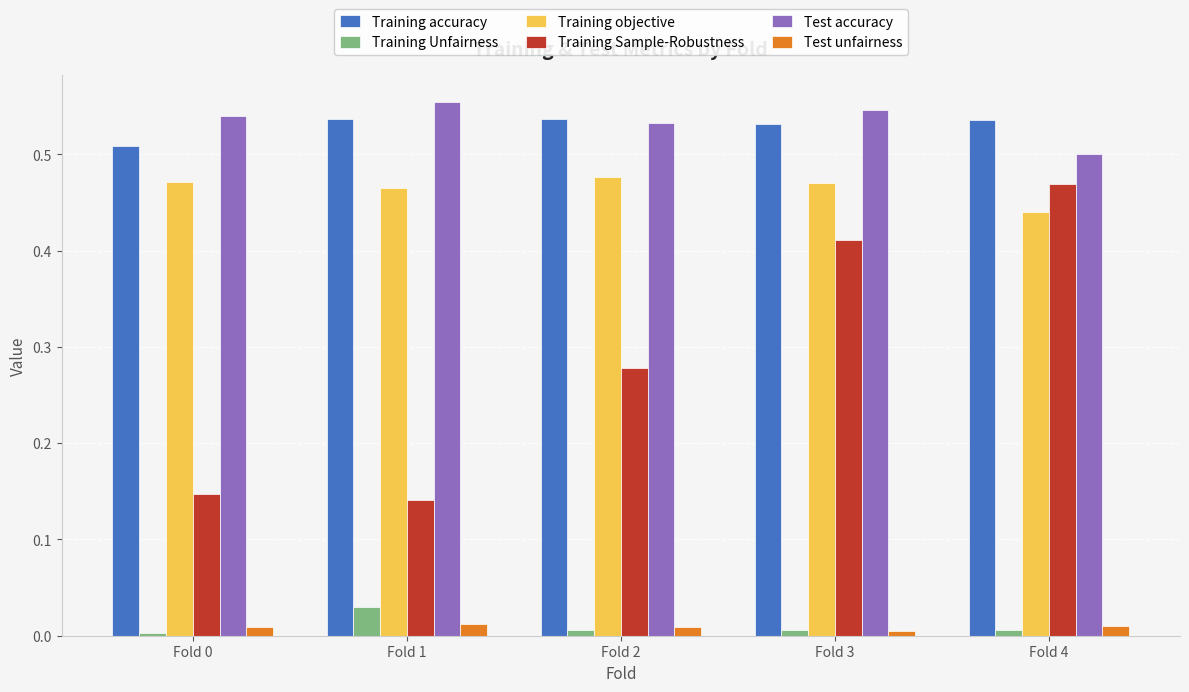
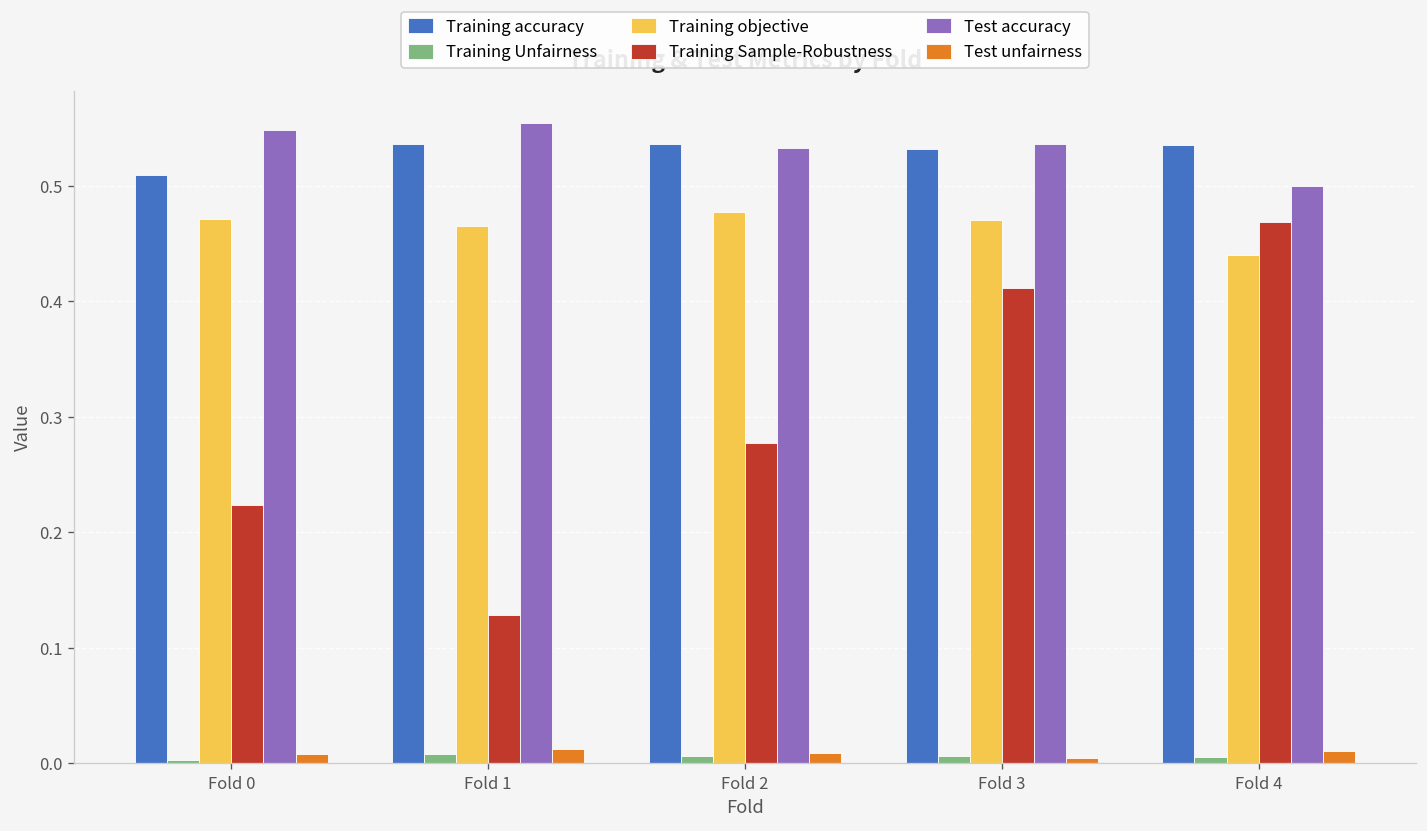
  {
    "Training accuracy": {
      "Fold 0": 0.51,
      "Fold 1": 0.54,
      "Fold 2": 0.54,
      "Fold 3": 0.53,
      "Fold 4": 0.54
    },
    "Training Unfairness": {
      "Fold 0": 0.00,
-     "Fold 1": 0.03,
+     "Fold 1": 0.01,
      "Fold 2": 0.01,
      "Fold 3": 0.01,
      "Fold 4": 0.01
    },
    "Training objective": {
      "Fold 0": 0.47,
      "Fold 1": 0.47,
      "Fold 2": 0.48,
      "Fold 3": 0.47,
      "Fold 4": 0.44
    },
    "Training Sample-Robustness": {
-     "Fold 0": 0.15,
-     "Fold 1": 0.14,
+     "Fold 0": 0.22,
+     "Fold 1": 0.13,
      "Fold 2": 0.28,
      "Fold 3": 0.41,
      "Fold 4": 0.47
    },
    "Test accuracy": {
-     "Fold 0": 0.54,
+     "Fold 0": 0.55,
      "Fold 1": 0.55,
      "Fold 2": 0.53,
-     "Fold 3": 0.55,
+     "Fold 3": 0.54,
      "Fold 4": 0.50
    },
    "Test unfairness": {
      "Fold 0": 0.01,
      "Fold 1": 0.01,
      "Fold 2": 0.01,
      "Fold 3": 0.00,
      "Fold 4": 0.01
    }
  }
